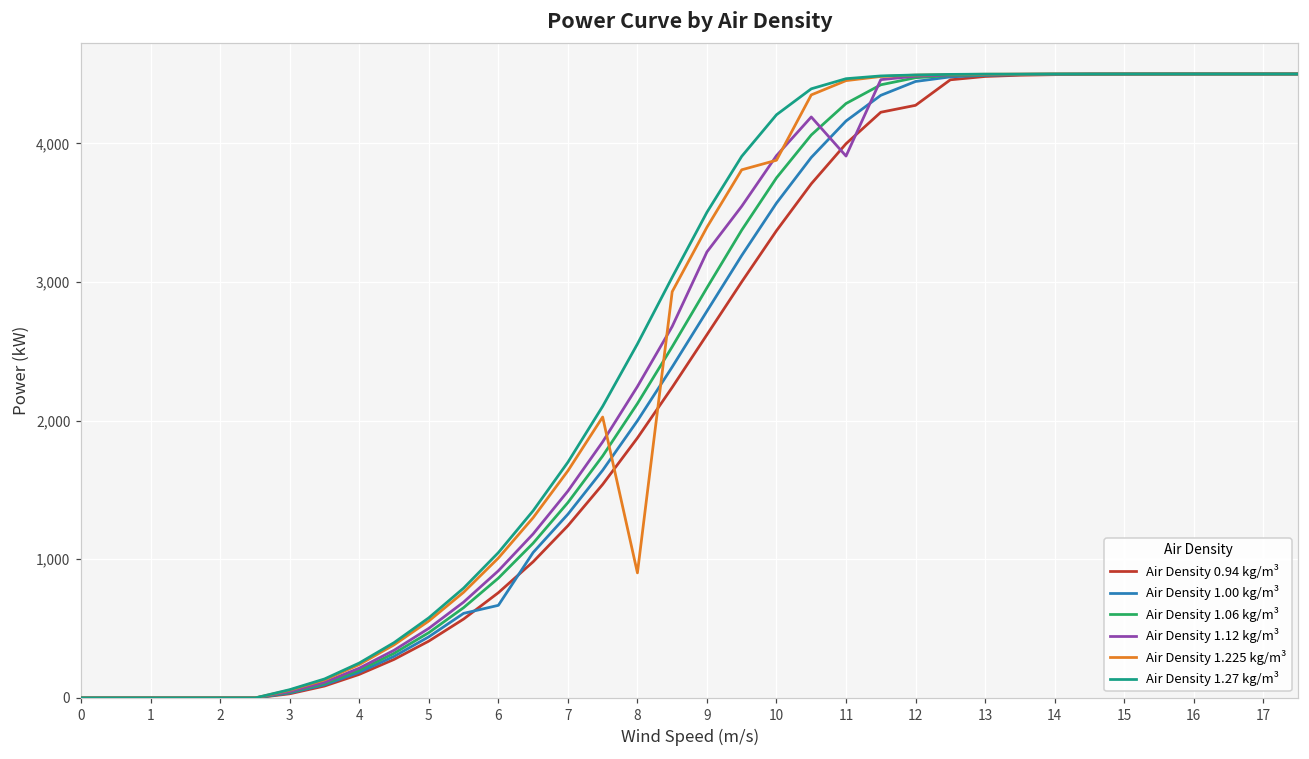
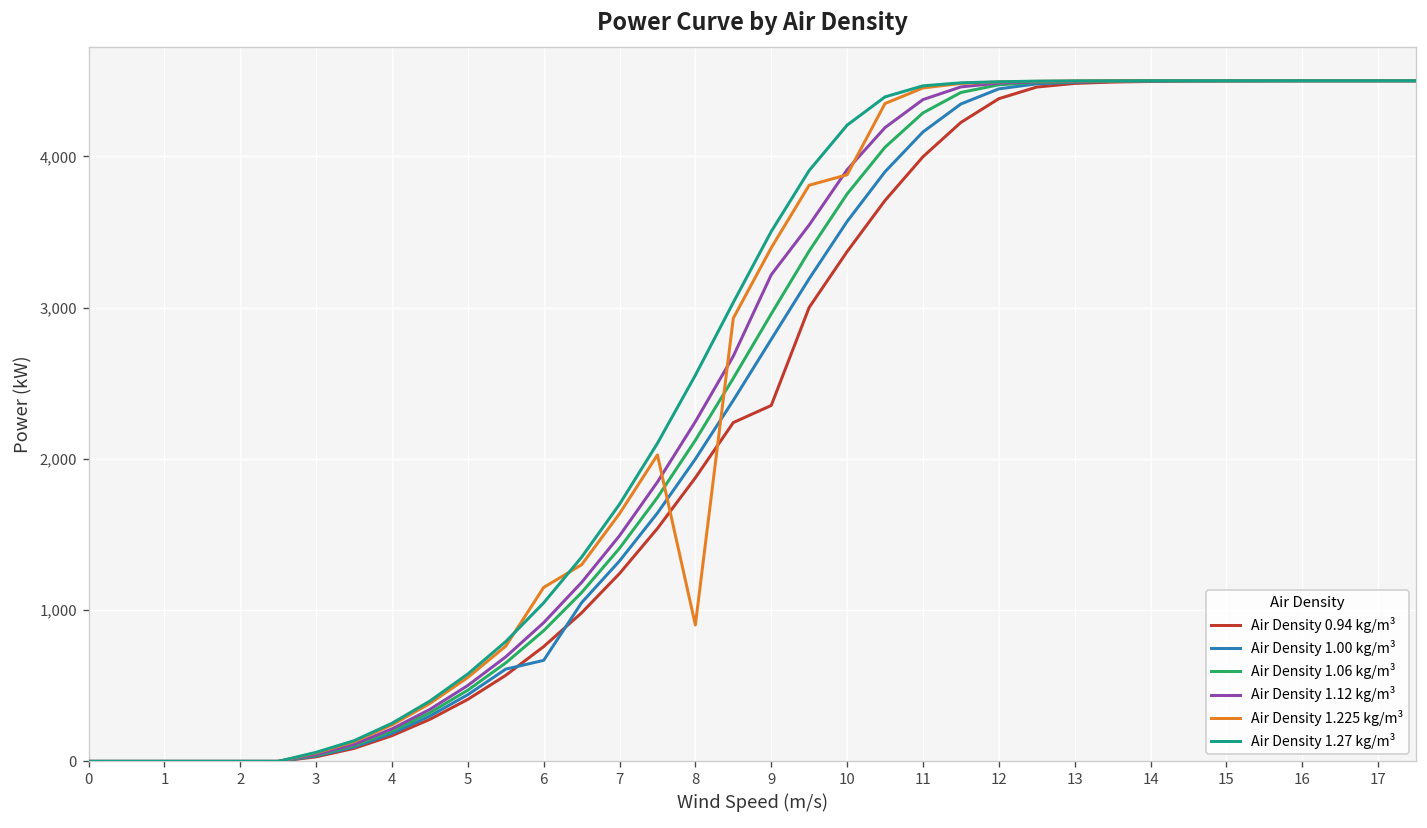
  {
    "Air Density 0.94 kg/m³": {
      "5": "410",
      "6": "760",
      "7": "1,240",
      "8": "1,880",
-     "9": "2,620",
+     "9": "2,350",
      "10": "3,370",
      "11": "4,000",
-     "12": "4,270"
+     "12": "4,380"
    },
    "Air Density 1.00 kg/m³": {
      "5": "440",
      "6": "670",
      "7": "1,330",
      "8": "2,000",
      "9": "2,790",
      "10": "3,570",
      "11": "4,160",
      "12": "4,450"
    },
    "Air Density 1.12 kg/m³": {
      "5": "500",
      "6": "920",
      "7": "1,490",
      "8": "2,250",
      "9": "3,220",
      "10": "3,910",
-     "11": "3,910"
+     "11": "4,380"
    },
    "Air Density 1.225 kg/m³": {
      "5": "560",
-     "6": "1,010",
+     "6": "1,150",
      "7": "1,640",
      "8": "900",
      "9": "3,400",
      "10": "3,880"
    }
  }
